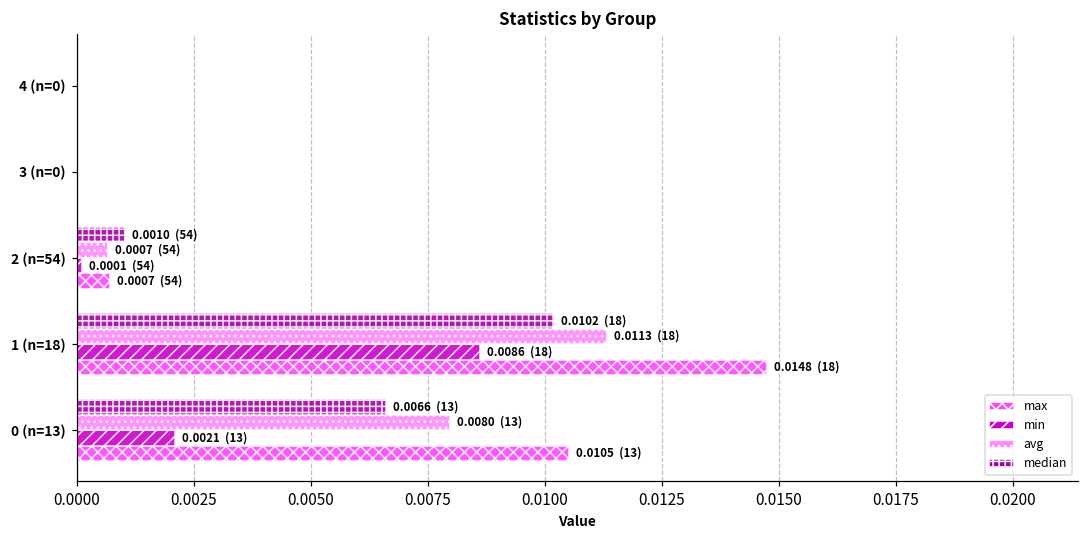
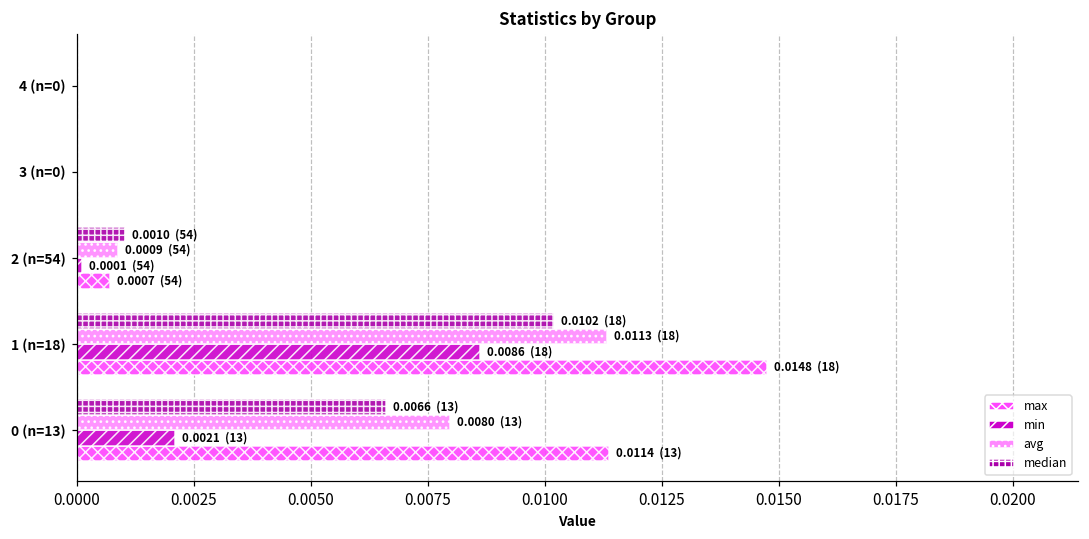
  {
    "max": {
      "2 (n=54)": 0.0007,
      "1 (n=18)": 0.0148,
-     "0 (n=13)": 0.0105
+     "0 (n=13)": 0.0114
    },
    "avg": {
-     "2 (n=54)": 0.0007,
+     "2 (n=54)": 0.0009,
      "1 (n=18)": 0.0113,
      "0 (n=13)": 0.0080
    }
  }
